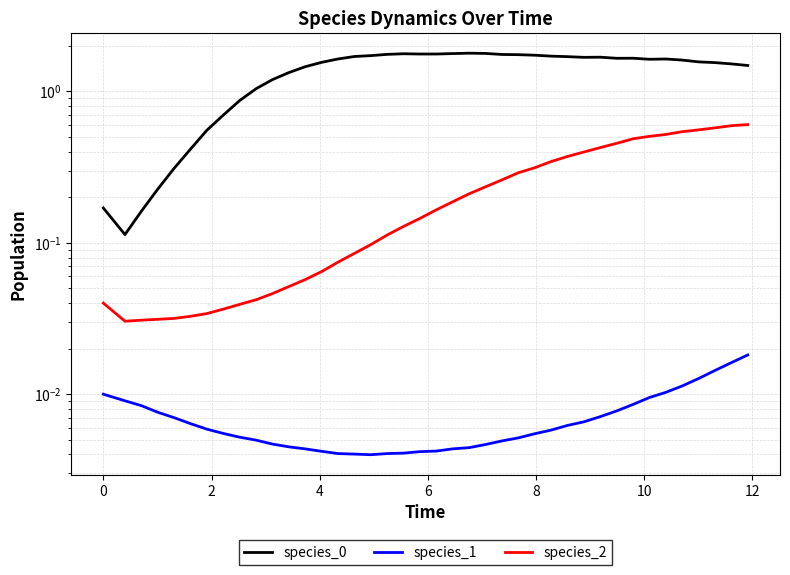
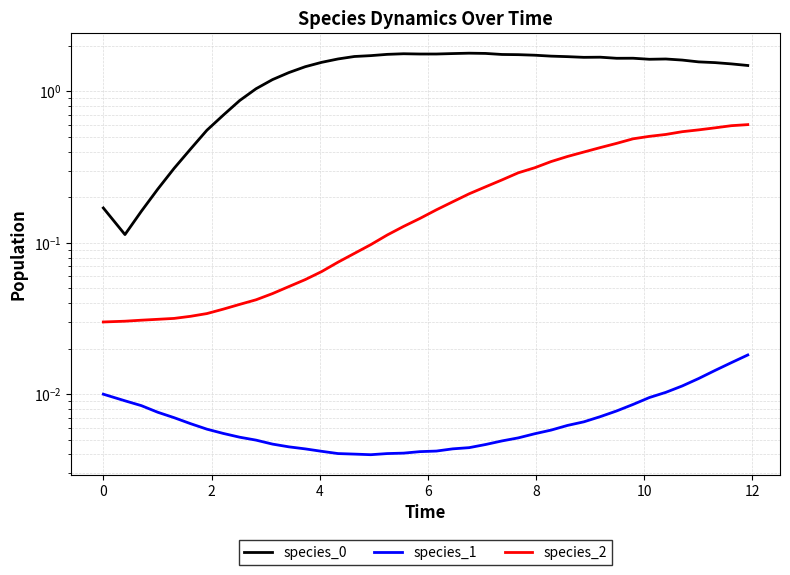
  {
    "species_0": {
      "0": 0.17
    },
    "species_1": {
      "0": 0.01
    },
    "species_2": {
-     "0": 0.04
+     "0": 0.03
    }
  }
